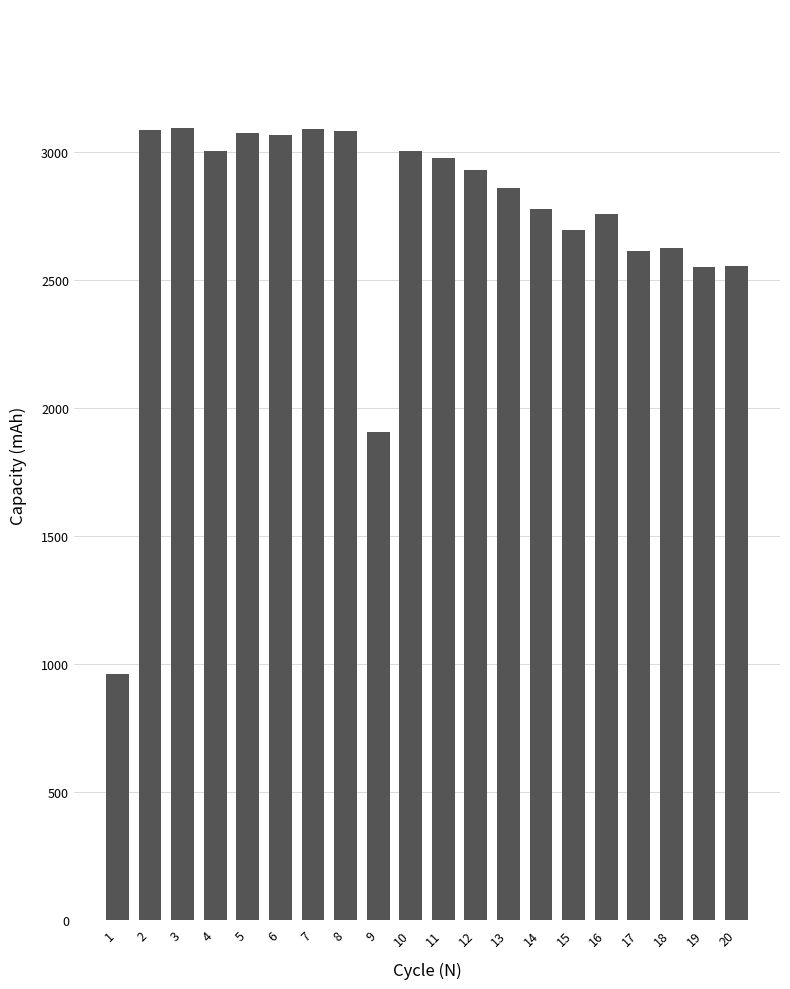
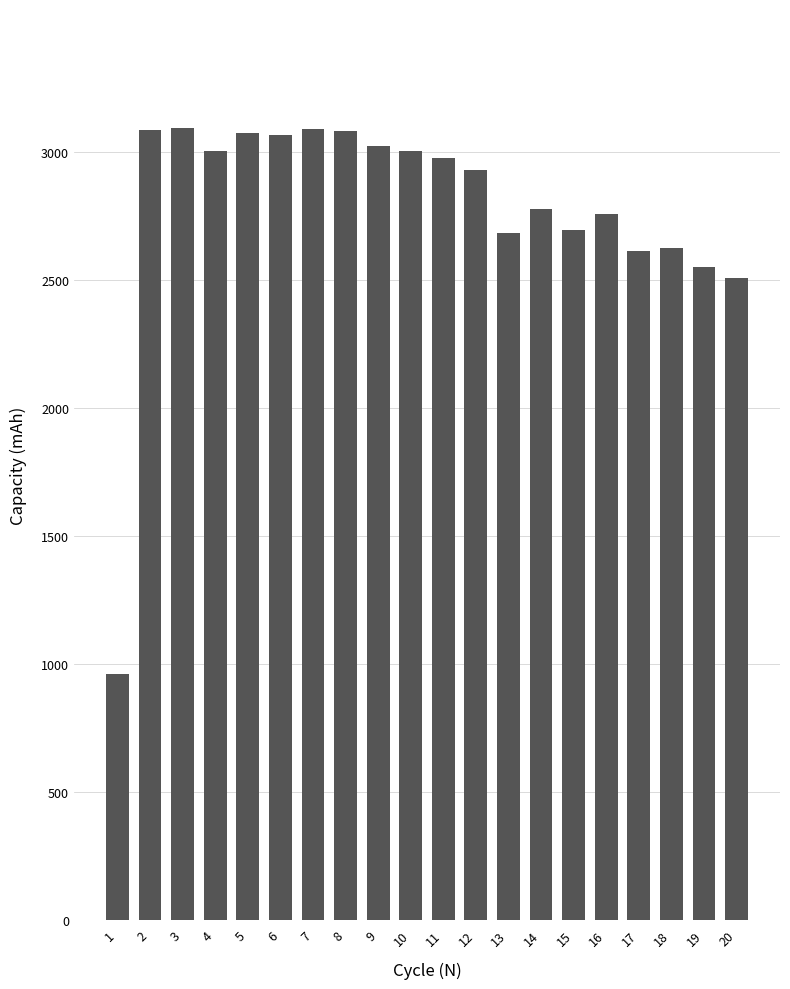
  {
    "1": 960,
    "2": 3090,
    "3": 3090,
    "4": 3000,
    "5": 3080,
    "6": 3070,
    "7": 3090,
    "8": 3080,
-   "9": 1910,
+   "9": 3020,
    "10": 3000,
    "11": 2980,
    "12": 2930,
-   "13": 2860,
+   "13": 2690,
    "14": 2780,
    "15": 2700,
    "16": 2760,
    "17": 2620,
    "18": 2620,
    "19": 2550,
-   "20": 2560
+   "20": 2510
  }
